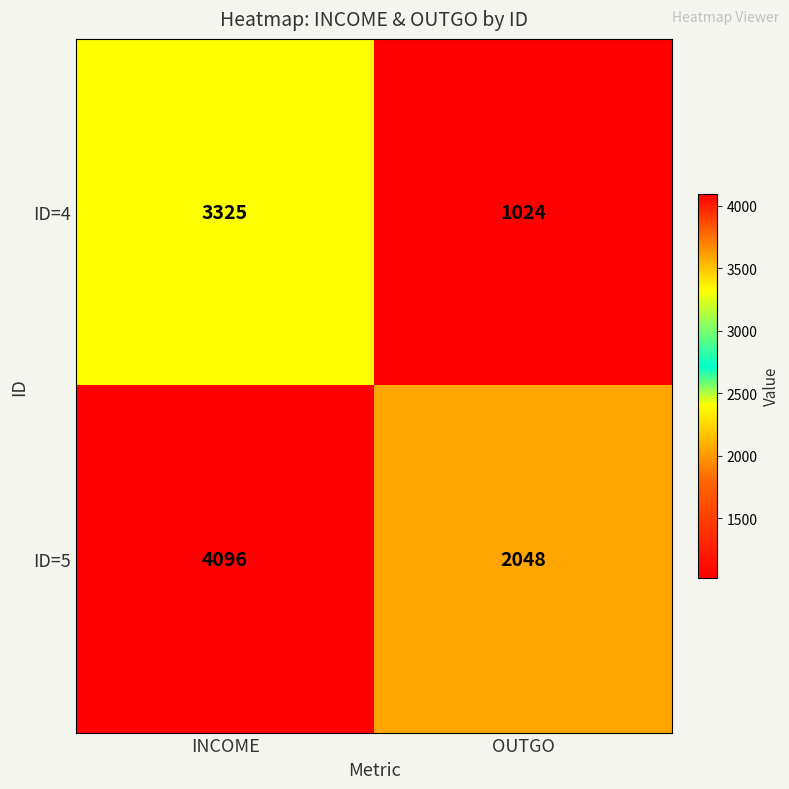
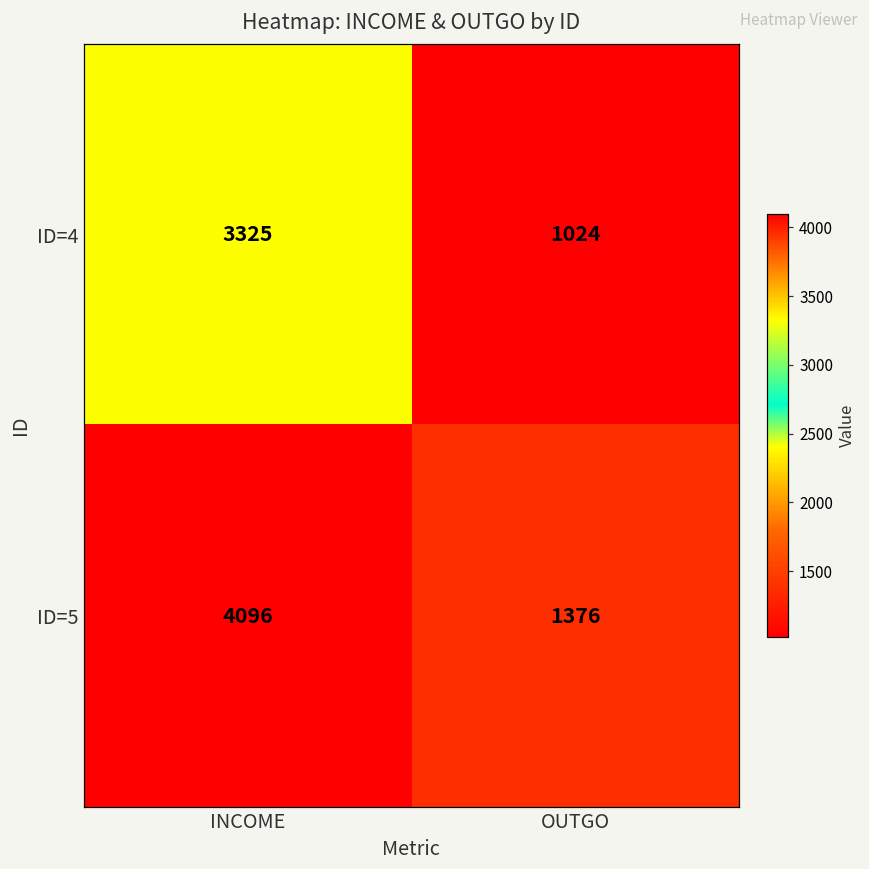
  {
    "ID=4": {
      "INCOME": 3325,
      "OUTGO": 1024
    },
    "ID=5": {
      "INCOME": 4096,
-     "OUTGO": 2048
+     "OUTGO": 1376
    }
  }
